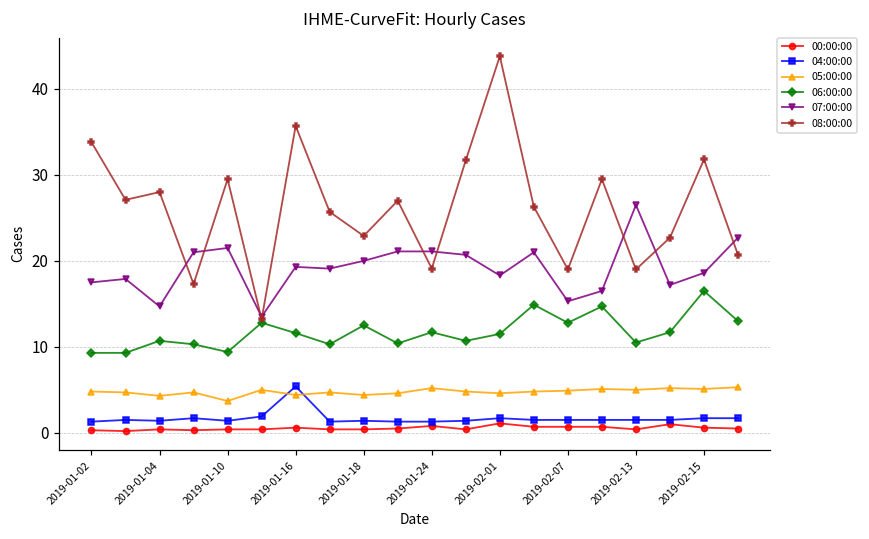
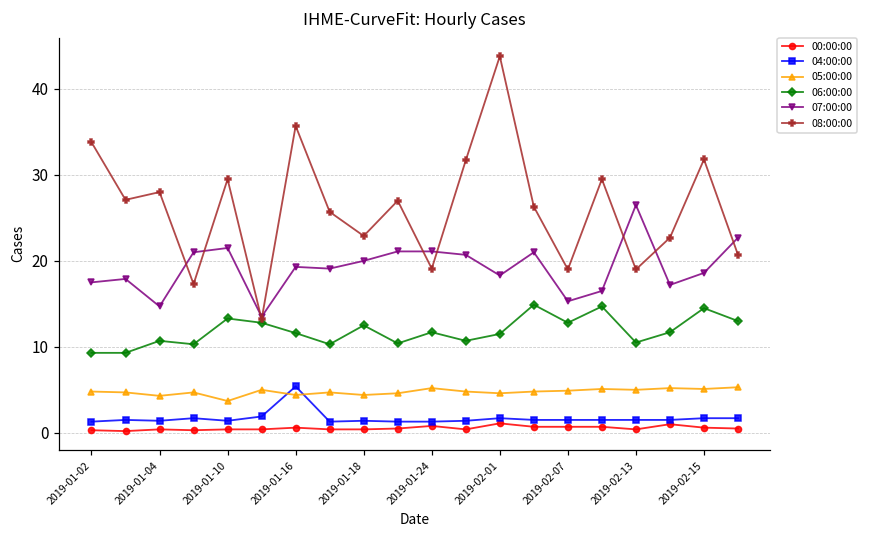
  {
    "00:00:00": {
      "2019-01-02": 0,
      "2019-01-04": 0,
      "2019-01-10": 0,
      "2019-01-16": 1,
      "2019-01-18": 0,
      "2019-01-24": 1,
      "2019-02-01": 1,
      "2019-02-07": 1,
      "2019-02-13": 0,
      "2019-02-15": 1
    },
    "04:00:00": {
      "2019-01-02": 1,
      "2019-01-04": 1,
      "2019-01-10": 1,
      "2019-01-16": 5,
      "2019-01-18": 1,
      "2019-01-24": 1,
      "2019-02-01": 2,
      "2019-02-07": 2,
      "2019-02-13": 2,
      "2019-02-15": 2
    },
    "05:00:00": {
      "2019-01-02": 5,
      "2019-01-04": 4,
      "2019-01-10": 4,
      "2019-01-16": 4,
      "2019-01-18": 4,
      "2019-01-24": 5,
      "2019-02-01": 5,
      "2019-02-07": 5,
      "2019-02-13": 5,
      "2019-02-15": 5
    },
    "06:00:00": {
      "2019-01-02": 9,
      "2019-01-04": 11,
-     "2019-01-10": 9,
+     "2019-01-10": 13,
      "2019-01-16": 12,
      "2019-01-18": 13,
      "2019-01-24": 12,
      "2019-02-01": 12,
      "2019-02-07": 13,
      "2019-02-13": 11,
-     "2019-02-15": 17
+     "2019-02-15": 15
    },
    "07:00:00": {
      "2019-01-02": 18,
      "2019-01-04": 15,
      "2019-01-10": 22,
      "2019-01-16": 19,
      "2019-01-18": 20,
      "2019-01-24": 21,
      "2019-02-01": 18,
      "2019-02-07": 15,
      "2019-02-13": 27,
      "2019-02-15": 19
    },
    "08:00:00": {
      "2019-01-02": 34,
      "2019-01-04": 28,
      "2019-01-10": 30,
      "2019-01-16": 36,
      "2019-01-18": 23,
      "2019-01-24": 19,
      "2019-02-01": 44,
      "2019-02-07": 19,
      "2019-02-13": 19,
      "2019-02-15": 32
    }
  }
